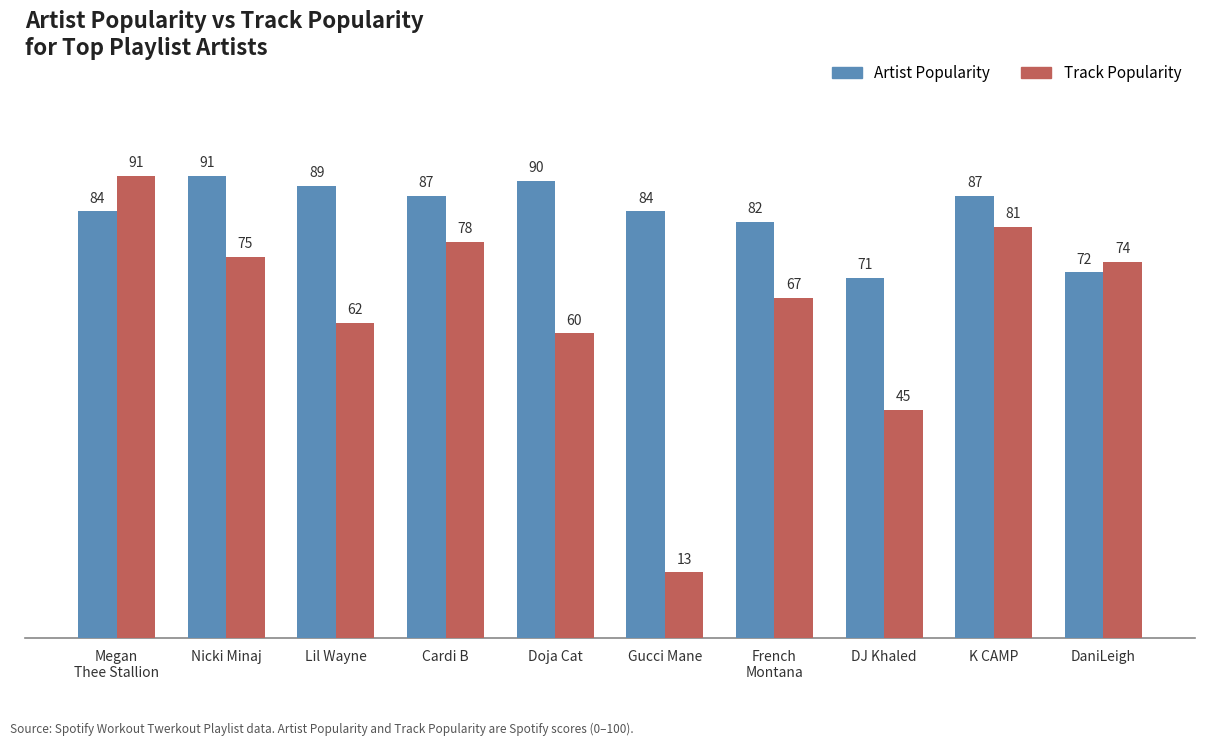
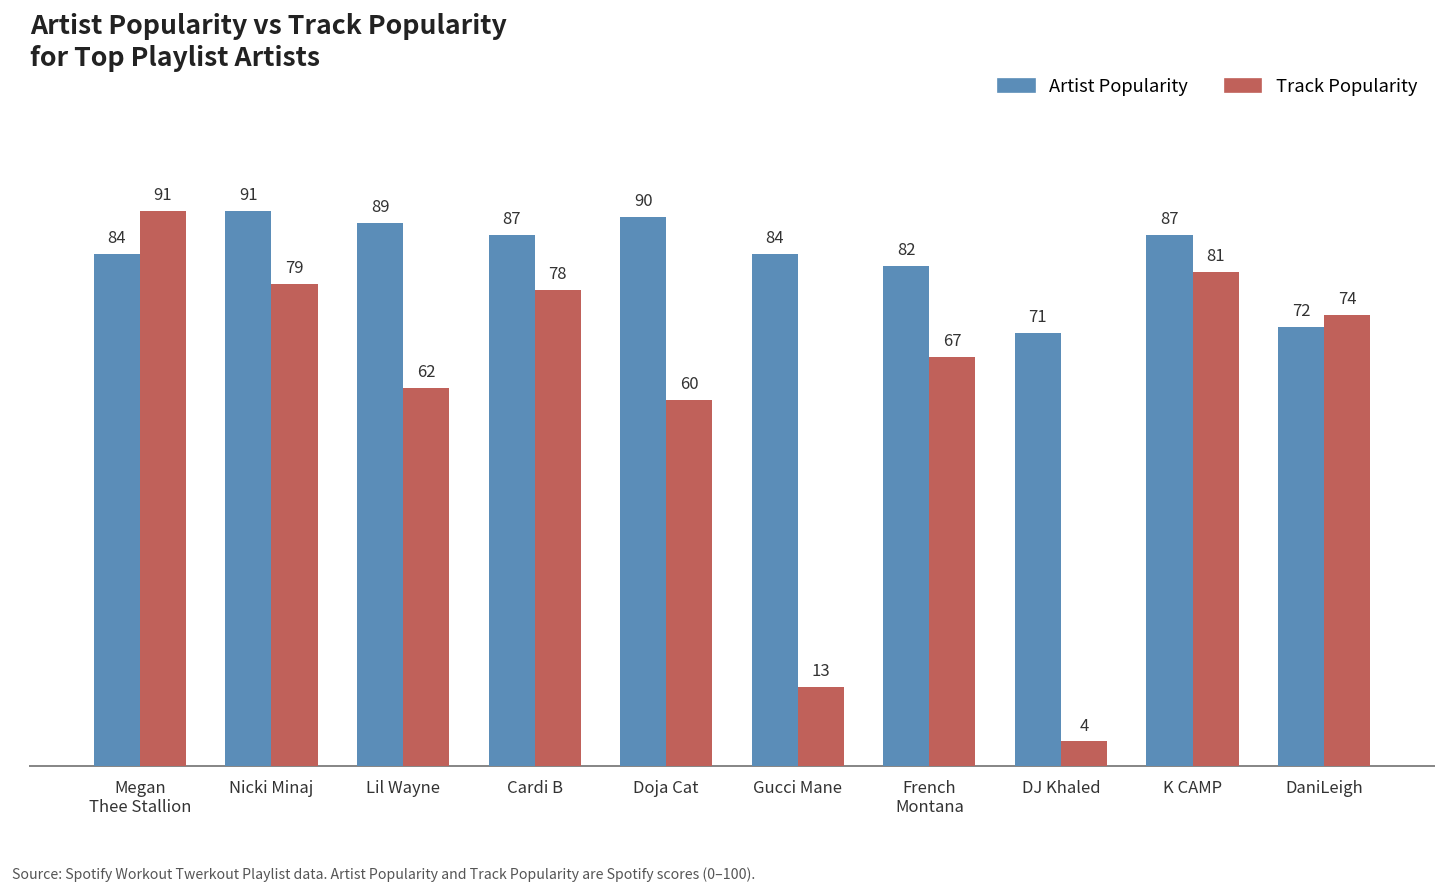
  {
    "Artist Popularity": {
      "Megan Thee Stallion": 84,
      "Nicki Minaj": 91,
      "Lil Wayne": 89,
      "Cardi B": 87,
      "Doja Cat": 90,
      "Gucci Mane": 84,
      "French Montana": 82,
      "DJ Khaled": 71,
      "K CAMP": 87,
      "DaniLeigh": 72
    },
    "Track Popularity": {
      "Megan Thee Stallion": 91,
-     "Nicki Minaj": 75,
+     "Nicki Minaj": 79,
      "Lil Wayne": 62,
      "Cardi B": 78,
      "Doja Cat": 60,
      "Gucci Mane": 13,
      "French Montana": 67,
-     "DJ Khaled": 45,
+     "DJ Khaled": 4,
      "K CAMP": 81,
      "DaniLeigh": 74
    }
  }
